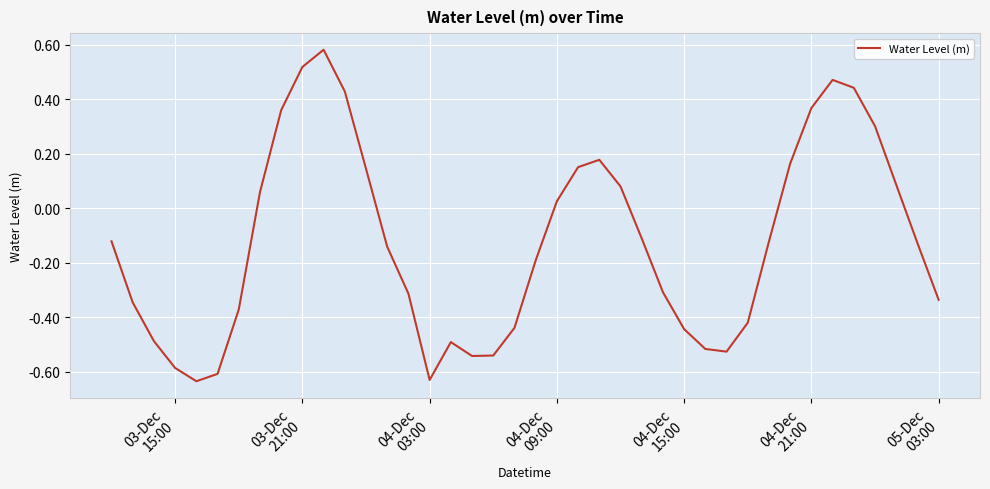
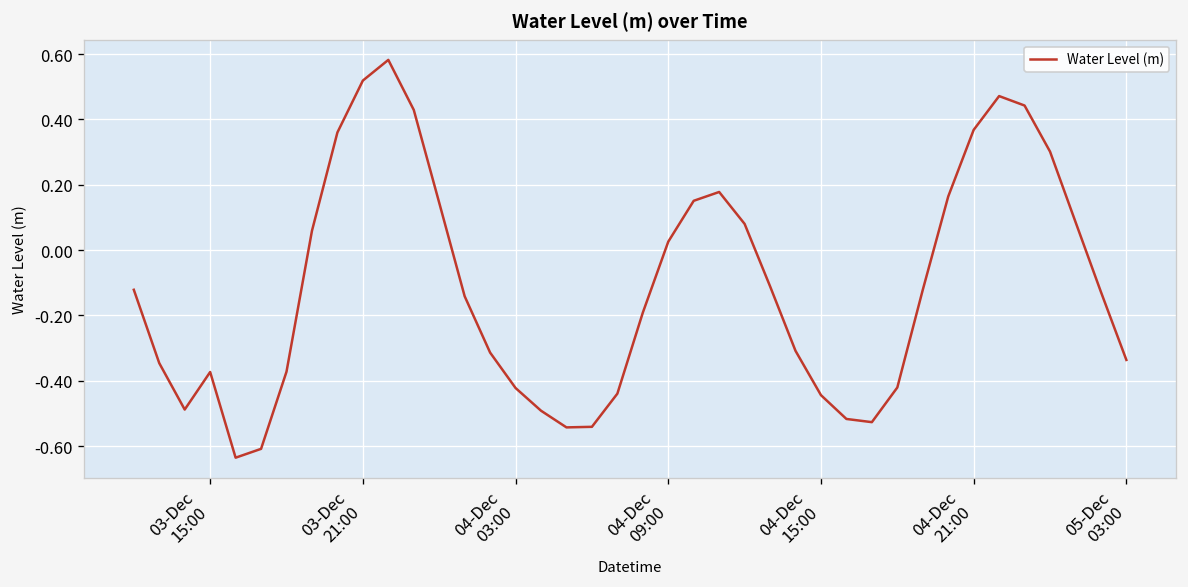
  {
-   "03-Dec 15:00": -0.59,
+   "03-Dec 15:00": -0.37,
    "03-Dec 21:00": 0.52,
-   "04-Dec 03:00": -0.63,
+   "04-Dec 03:00": -0.42,
    "04-Dec 09:00": 0.03,
    "04-Dec 15:00": -0.44,
    "04-Dec 21:00": 0.37,
    "05-Dec 03:00": -0.34
  }
